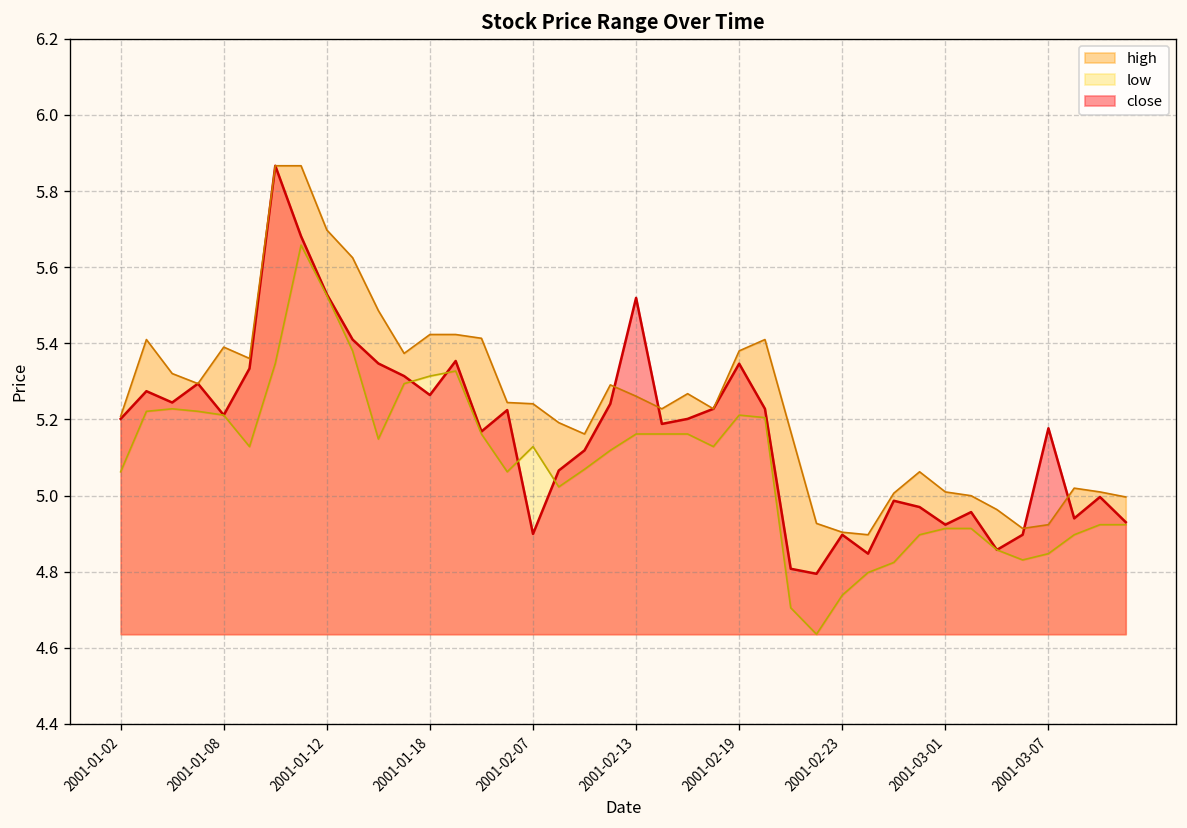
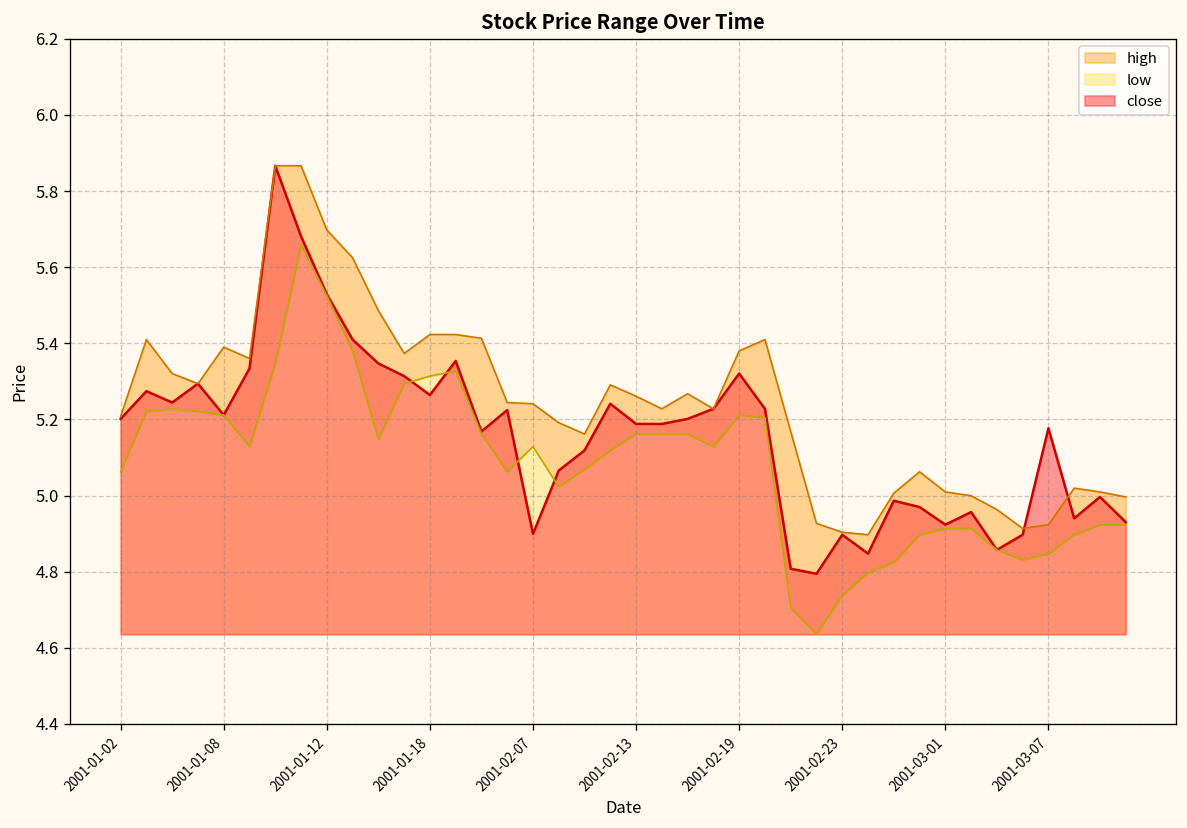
  {
    "close": {
      "2001-01-18": 5.26,
      "2001-02-07": 4.90,
-     "2001-02-13": 5.52,
-     "2001-02-19": 5.35,
+     "2001-02-13": 5.19,
+     "2001-02-19": 5.32,
      "2001-03-01": 4.92,
      "2001-03-07": 5.18
    }
  }
